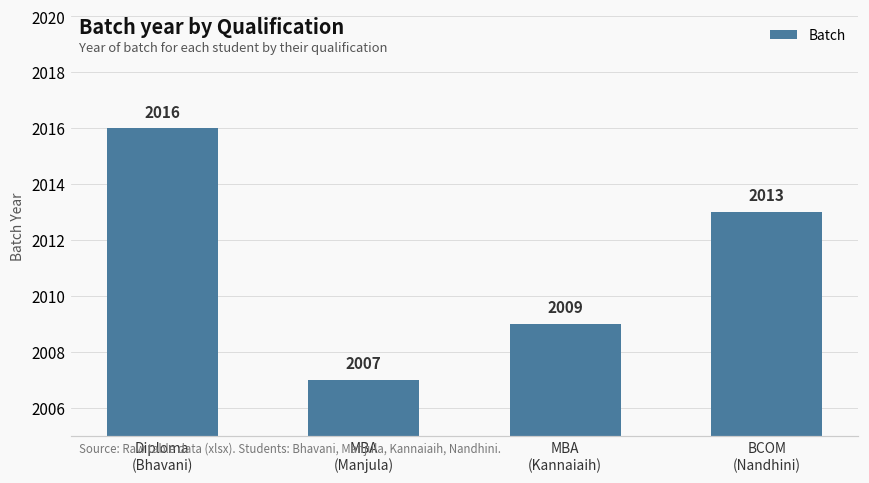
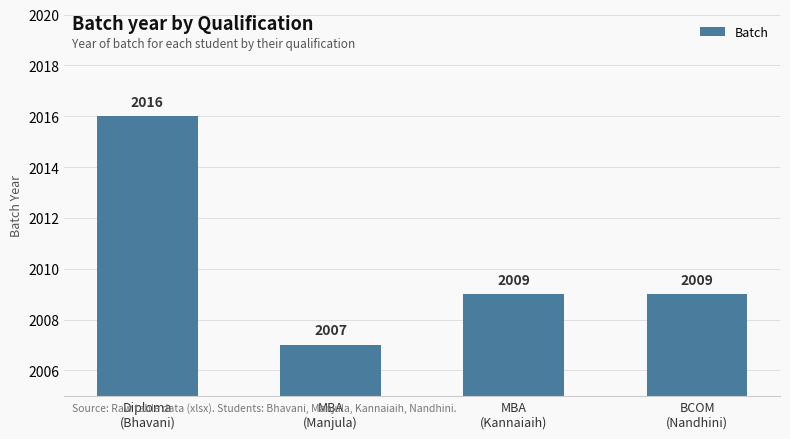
  {
    "Diploma (Bhavani)": 2016,
    "MBA (Manjula)": 2007,
    "MBA (Kannaiaih)": 2009,
-   "BCOM (Nandhini)": 2013
+   "BCOM (Nandhini)": 2009
  }
